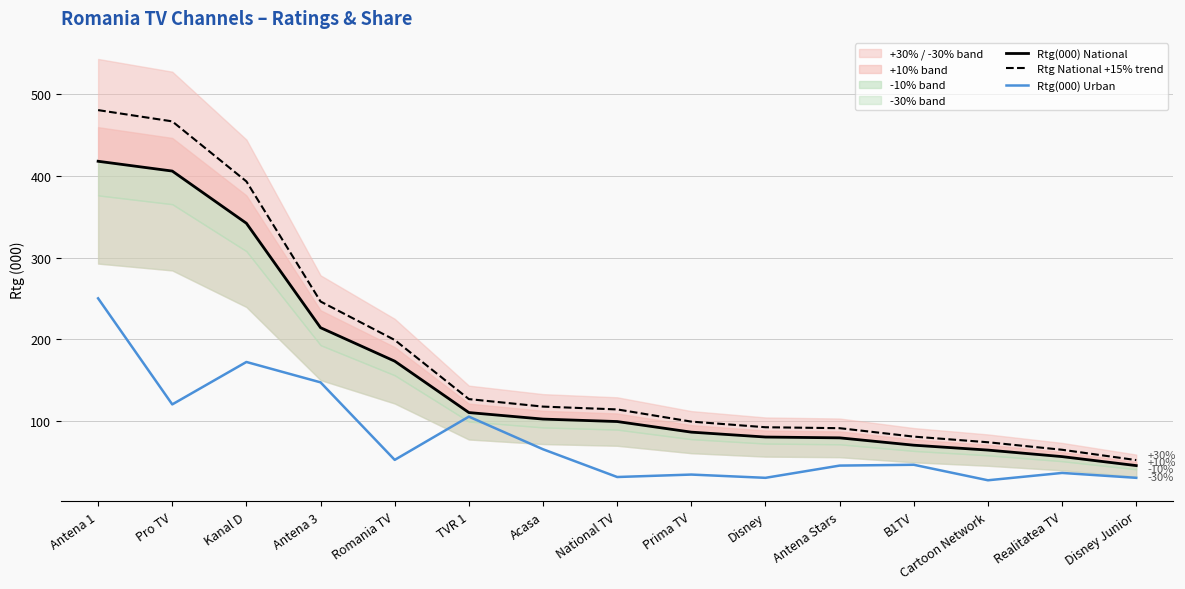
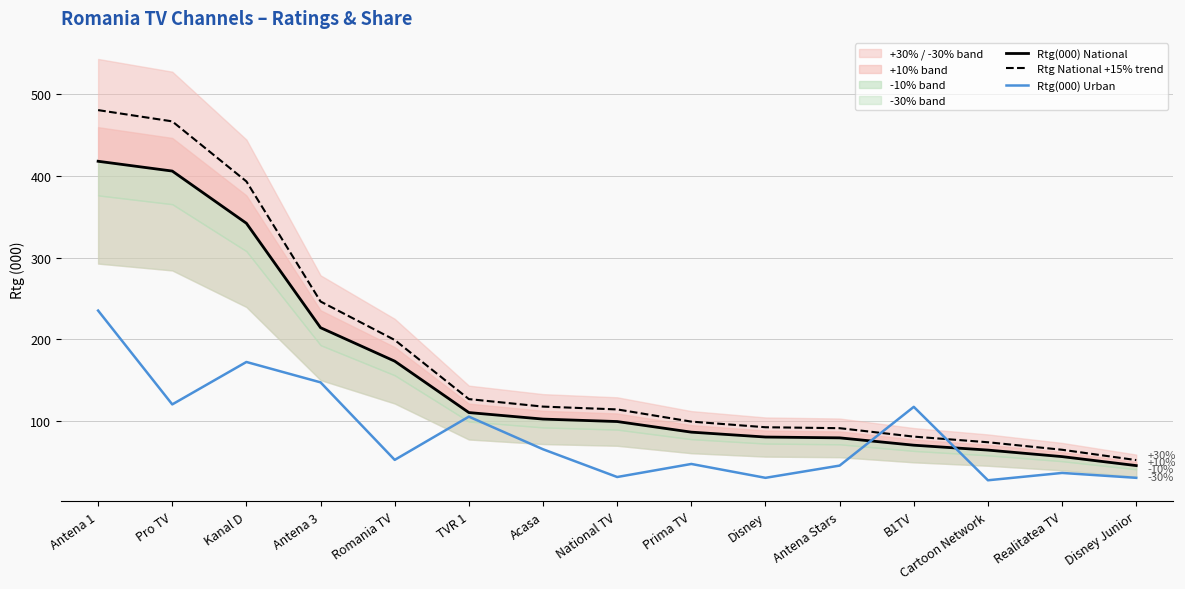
  {
    "Rtg National +15% trend": {
      "Antena 1": 480,
      "Pro TV": 470,
      "Kanal D": 390,
      "Antena 3": 250,
      "Romania TV": 200,
      "TVR 1": 130,
      "Acasa": 120,
      "National TV": 110,
      "Prima TV": 100,
      "Disney": 90,
      "Antena Stars": 90,
      "B1TV": 80,
      "Cartoon Network": 70
    },
    "Rtg(000) Urban": {
-     "Antena 1": 250,
+     "Antena 1": 240,
      "Pro TV": 120,
      "Kanal D": 170,
      "Antena 3": 150,
      "Romania TV": 50,
      "TVR 1": 110,
      "Acasa": 70,
      "National TV": 30,
-     "Prima TV": 30,
+     "Prima TV": 50,
      "Disney": 30,
      "Antena Stars": 50,
-     "B1TV": 50,
+     "B1TV": 120,
      "Cartoon Network": 30,
      "Realitatea TV": 40
    }
  }
